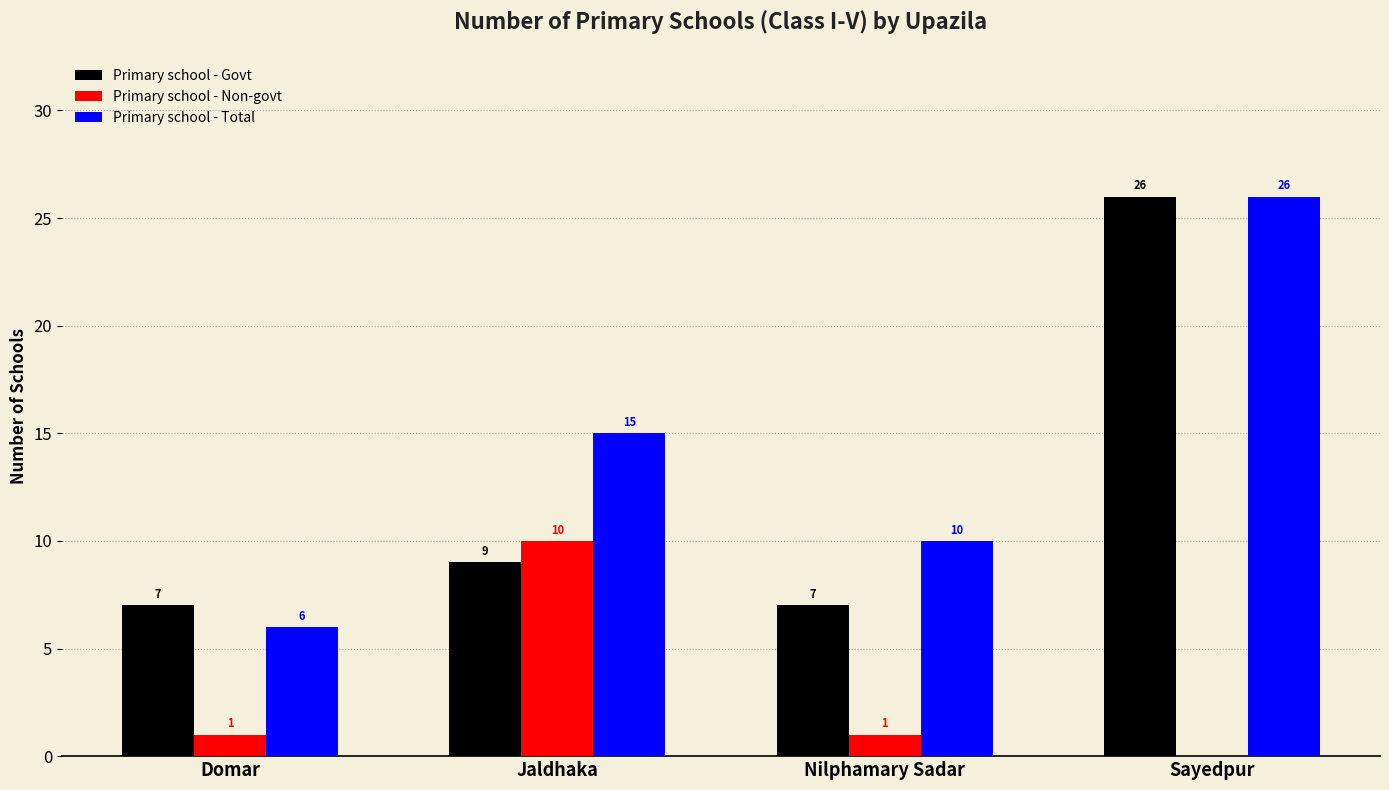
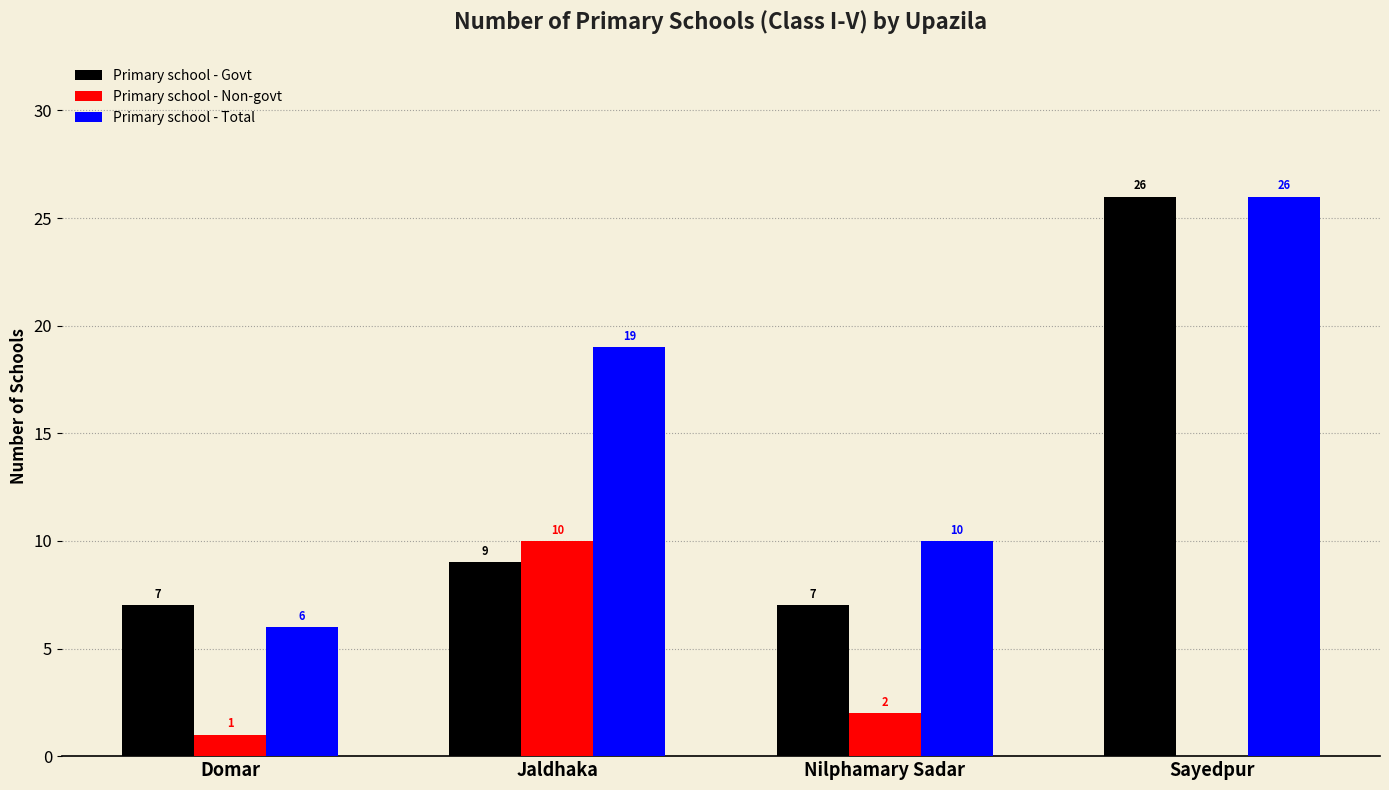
  {
    "Primary school - Govt": {
      "Domar": 7,
      "Jaldhaka": 9,
      "Nilphamary Sadar": 7,
      "Sayedpur": 26
    },
    "Primary school - Non-govt": {
      "Domar": 1,
      "Jaldhaka": 10,
-     "Nilphamary Sadar": 1
+     "Nilphamary Sadar": 2
    },
    "Primary school - Total": {
      "Domar": 6,
-     "Jaldhaka": 15,
+     "Jaldhaka": 19,
      "Nilphamary Sadar": 10,
      "Sayedpur": 26
    }
  }
